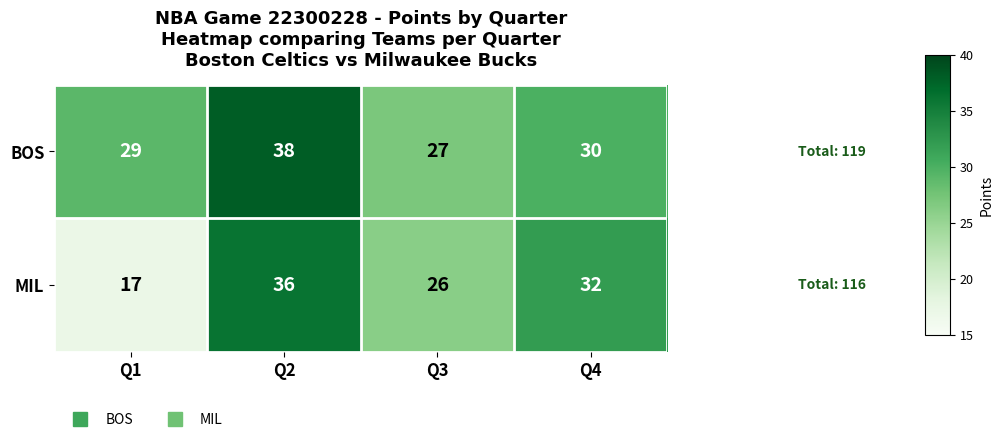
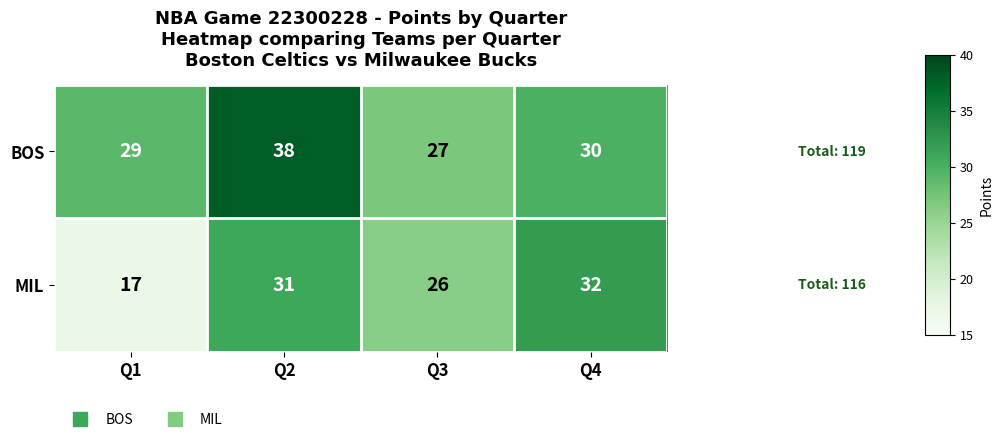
  {
    "BOS": {
      "Q1": 29,
      "Q2": 38,
      "Q3": 27,
      "Q4": 30
    },
    "MIL": {
      "Q1": 17,
-     "Q2": 36,
+     "Q2": 31,
      "Q3": 26,
      "Q4": 32
    }
  }
